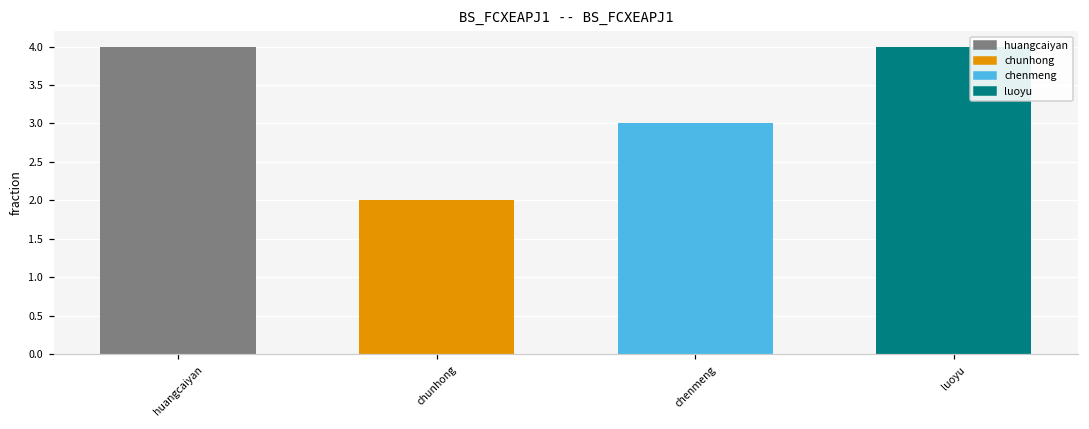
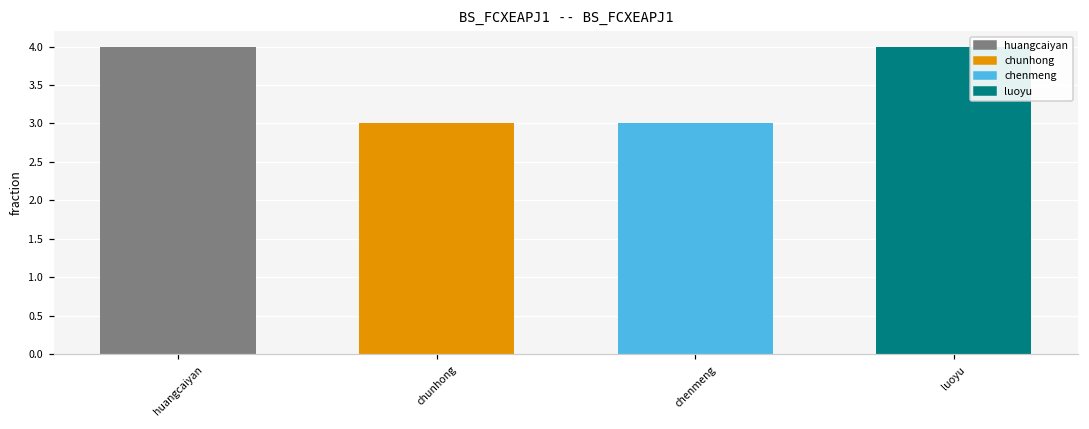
  {
    "huangcaiyan": 4,
-   "chunhong": 2,
+   "chunhong": 3,
    "chenmeng": 3,
    "luoyu": 4
  }
